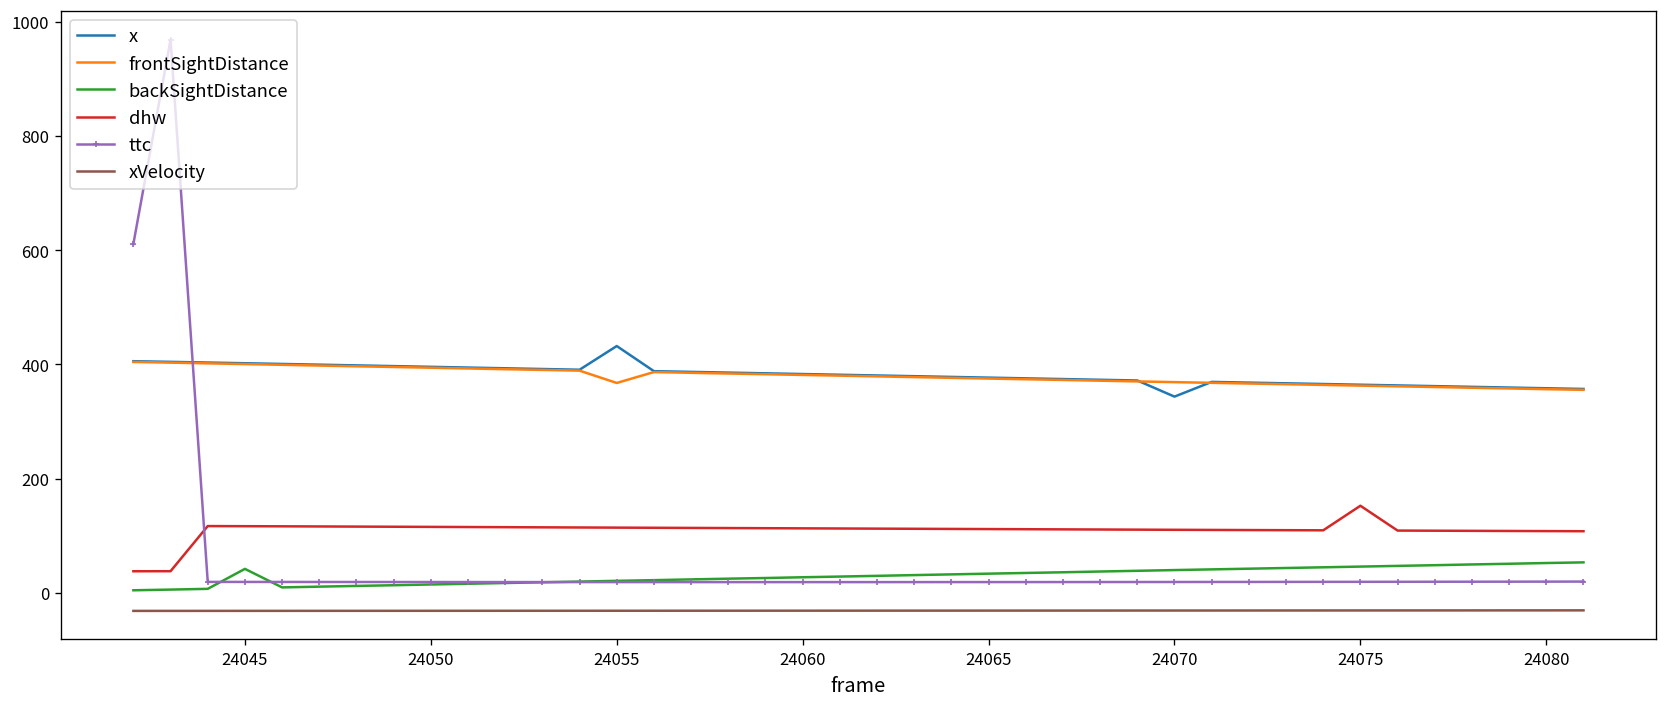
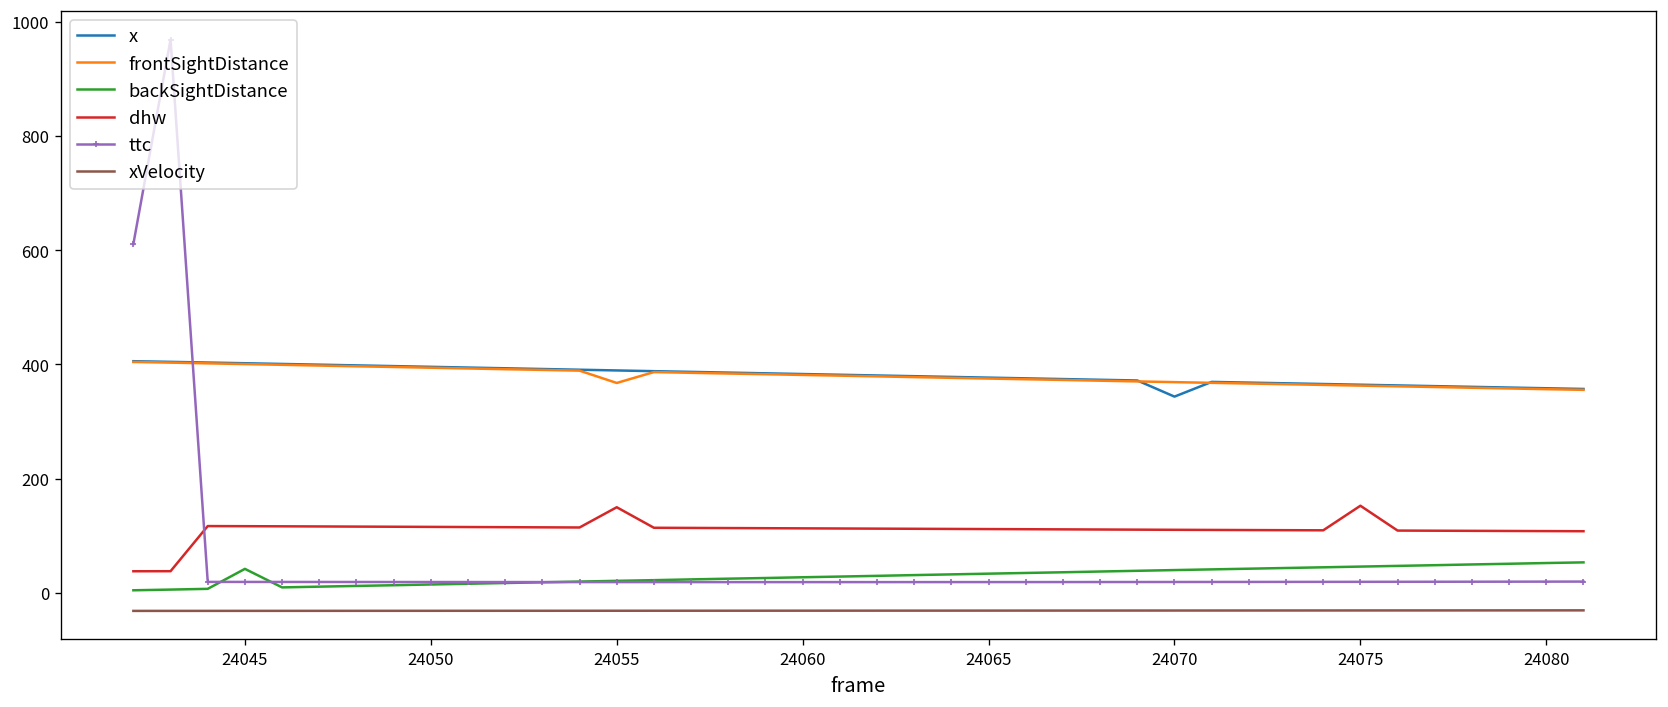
  {
    "x": {
-     "24055": 430,
+     "24055": 390,
      "24070": 340
    },
    "frontSightDistance": {
      "24055": 370,
      "24070": 370
    },
    "backSightDistance": {
      "24045": 40,
      "24060": 30,
      "24065": 30,
      "24070": 40,
      "24075": 50,
      "24080": 50
    },
    "dhw": {
      "24045": 120,
      "24050": 120,
-     "24055": 110,
+     "24055": 150,
      "24060": 110,
      "24065": 110,
      "24070": 110,
      "24075": 150,
      "24080": 110
    },
    "ttc": {
      "24045": 20,
      "24060": 20,
      "24065": 20,
      "24070": 20,
      "24075": 20,
      "24080": 20
    },
    "xVelocity": {
      "24045": -30,
      "24050": -30,
      "24055": -30,
      "24060": -30,
      "24065": -30,
      "24070": -30,
      "24075": -30,
      "24080": -30
    }
  }
